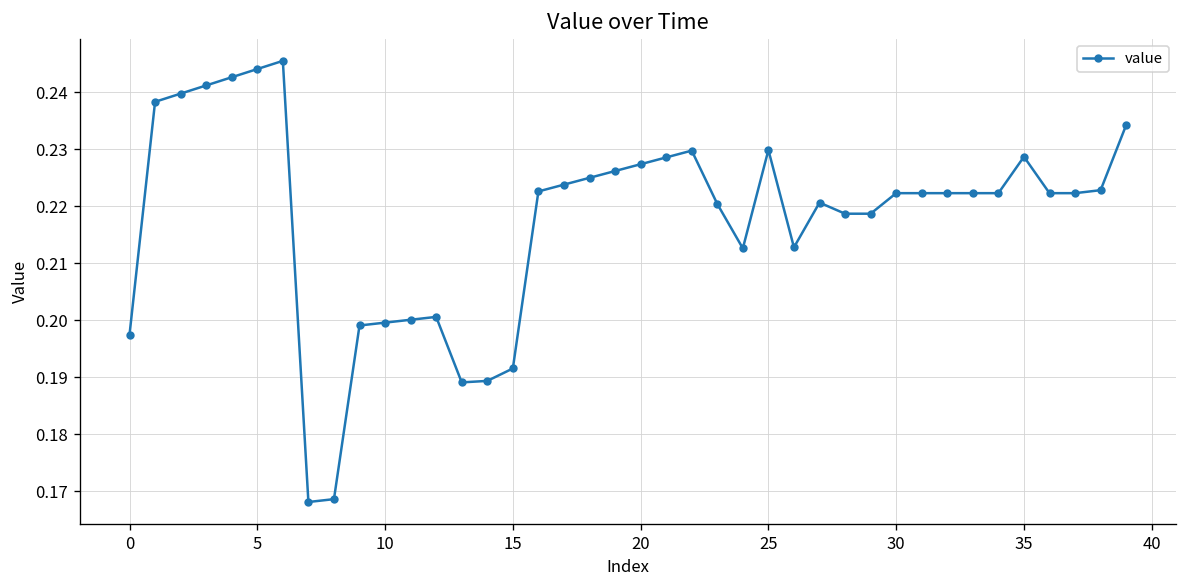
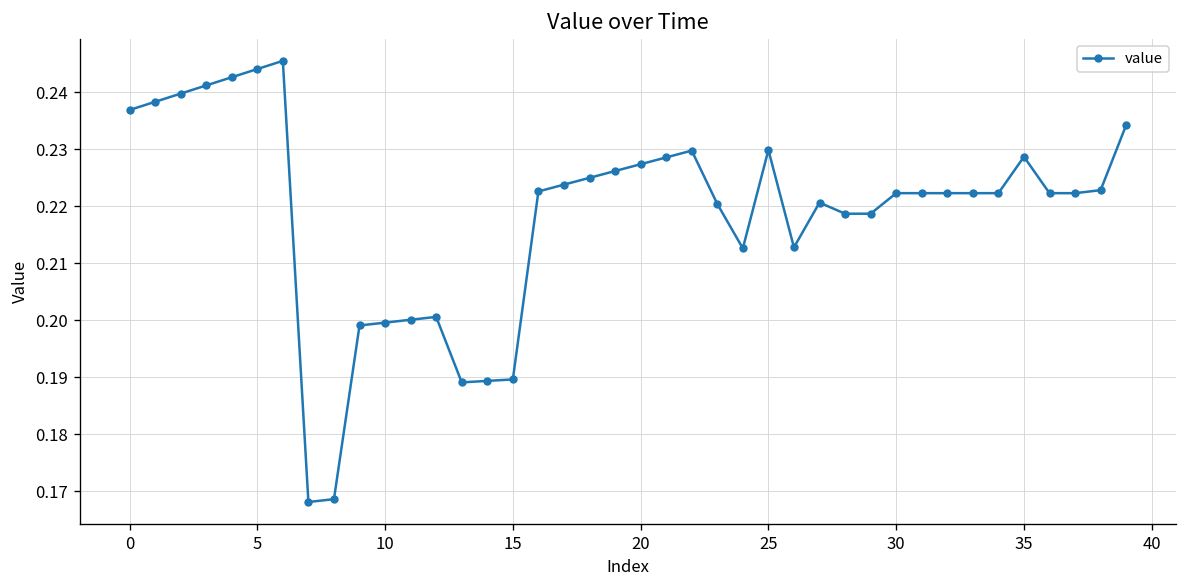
  {
-   "0": 0.197,
+   "0": 0.237,
    "5": 0.244,
    "10": 0.200,
-   "15": 0.192,
+   "15": 0.190,
    "20": 0.227,
    "25": 0.230,
    "30": 0.222,
    "35": 0.229
  }
